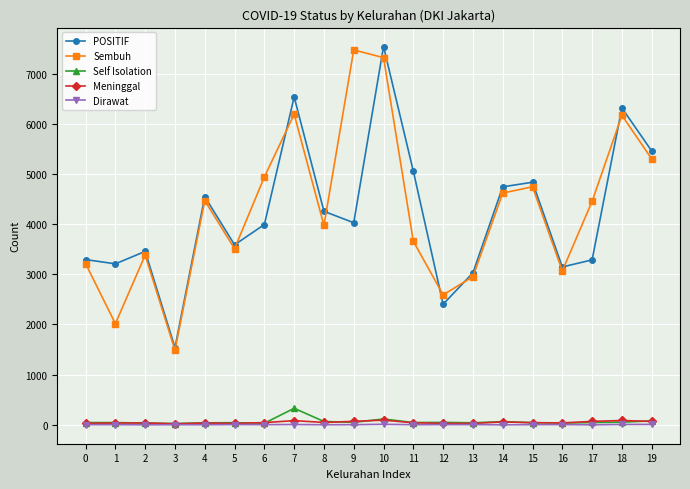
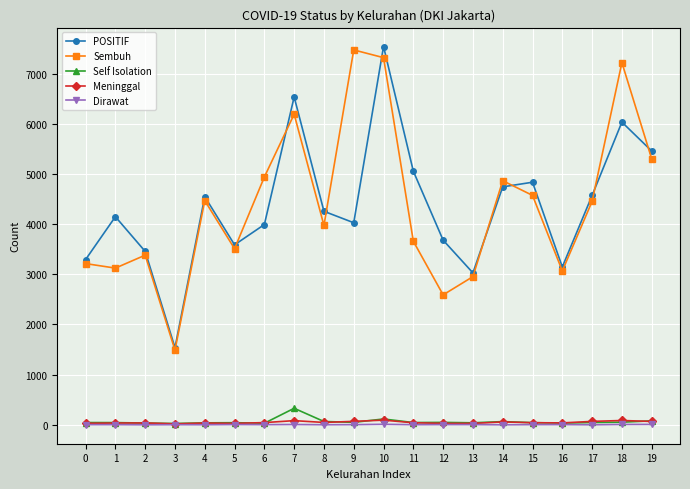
  {
    "POSITIF": {
      "0": 3300,
-     "1": 3200,
+     "1": 4100,
      "2": 3500,
      "4": 4500,
      "5": 3600,
      "6": 4000,
      "7": 6500,
      "8": 4300,
      "9": 4000,
      "10": 7500,
      "11": 5100,
-     "12": 2400,
+     "12": 3700,
      "13": 3000,
      "14": 4700,
      "15": 4800,
      "16": 3100,
-     "17": 3300,
-     "18": 6300,
+     "17": 4600,
+     "18": 6000,
      "19": 5500
    },
    "Sembuh": {
      "0": 3200,
-     "1": 2000,
+     "1": 3100,
      "2": 3400,
      "4": 4500,
      "5": 3500,
      "6": 4900,
      "7": 6200,
      "8": 4000,
      "9": 7500,
      "10": 7300,
      "11": 3700,
      "12": 2600,
      "13": 3000,
-     "14": 4600,
-     "15": 4700,
+     "14": 4900,
+     "15": 4600,
      "16": 3100,
      "17": 4500,
-     "18": 6200,
+     "18": 7200,
      "19": 5300
    },
    "Self Isolation": {
      "7": 300
    },
    "Meninggal": {
      "7": 100
    },
    "Dirawat": {
      "7": 0,
      "10": 0,
      "14": 0,
      "19": 0
    }
  }
